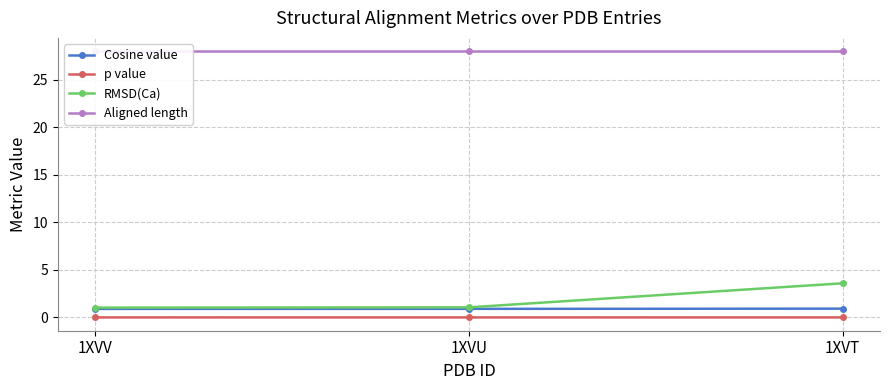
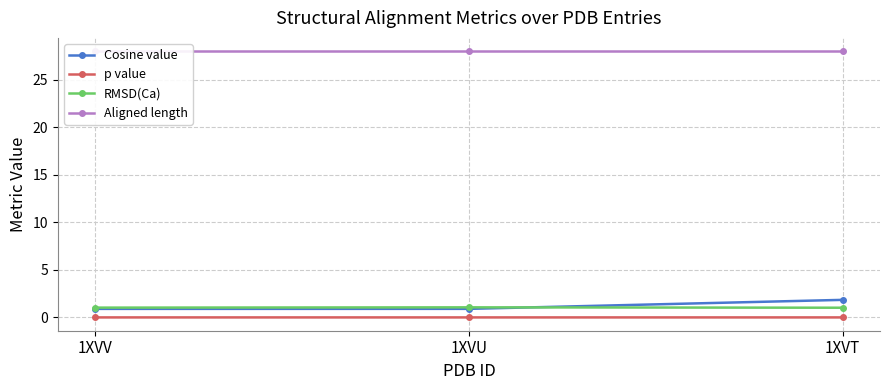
  {
    "Cosine value": {
-     "1XVT": 1
+     "1XVT": 2
    },
    "p value": {
      "1XVV": 0,
      "1XVU": 0,
      "1XVT": 0
    },
    "RMSD(Ca)": {
-     "1XVT": 4
+     "1XVT": 1
    },
    "Aligned length": {
      "1XVU": 28,
      "1XVT": 28
    }
  }
